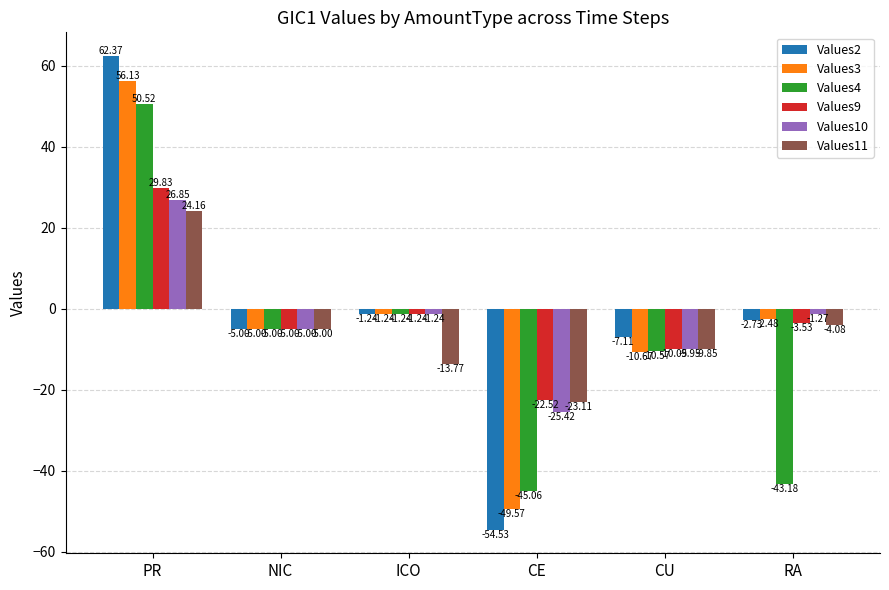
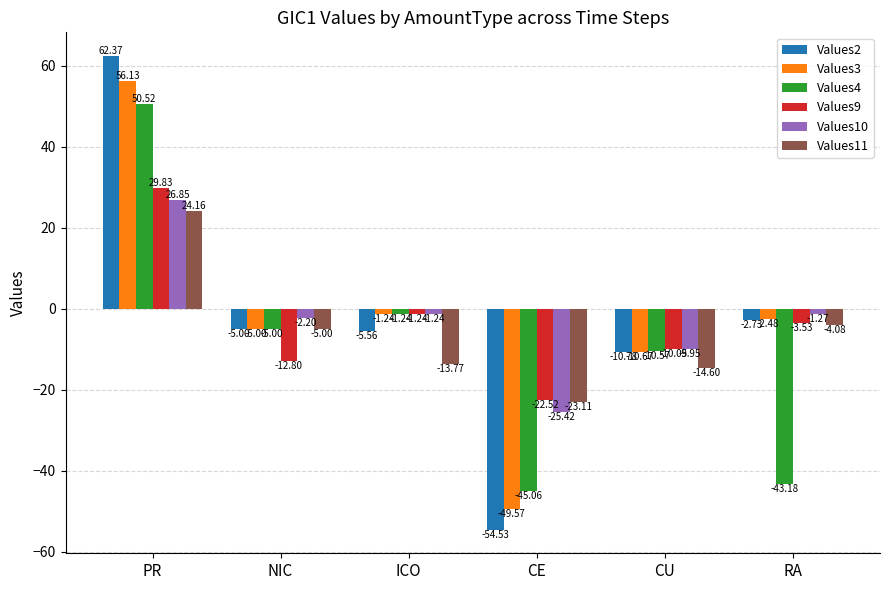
  {
    "Values2": {
      "PR": 62.37,
-     "ICO": -1.24,
+     "ICO": -5.56,
      "CE": -54.53,
-     "CU": -7.11
+     "CU": -10.78
    },
    "Values3": {
      "PR": 56.13,
      "CE": -49.57
    },
    "Values4": {
      "PR": 50.52,
      "CE": -45.06,
      "RA": -43.18
    },
    "Values9": {
      "PR": 29.83,
-     "NIC": -5.00,
+     "NIC": -12.80,
      "CE": -22.52,
      "RA": -3.53
    },
    "Values10": {
      "PR": 26.85,
-     "NIC": -5.00,
+     "NIC": -2.20,
      "CE": -25.42,
      "RA": -1.27
    },
    "Values11": {
      "PR": 24.16,
      "NIC": -5.00,
      "ICO": -13.77,
      "CE": -23.11,
-     "CU": -9.85,
+     "CU": -14.60,
      "RA": -4.08
    }
  }
